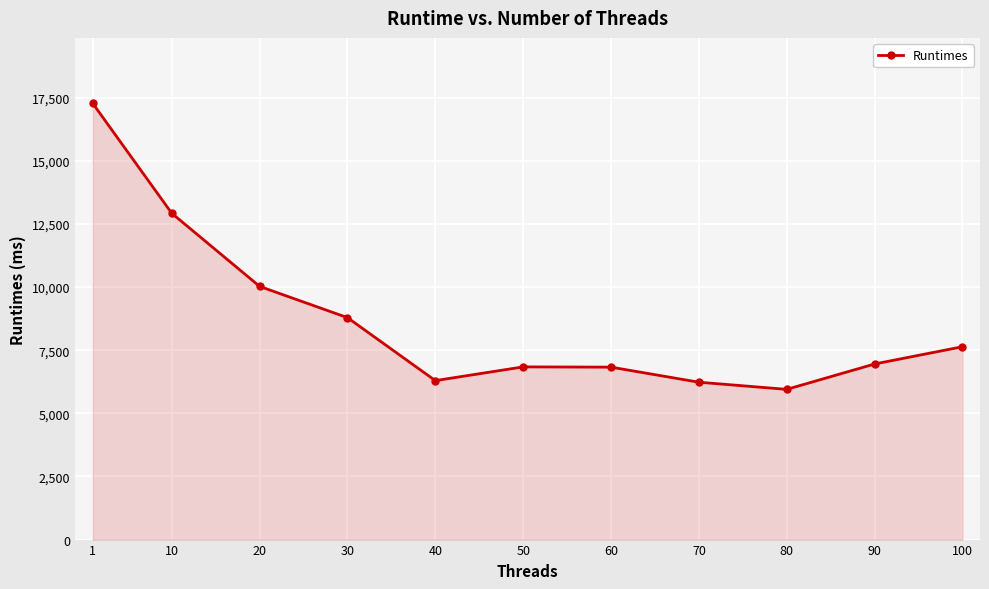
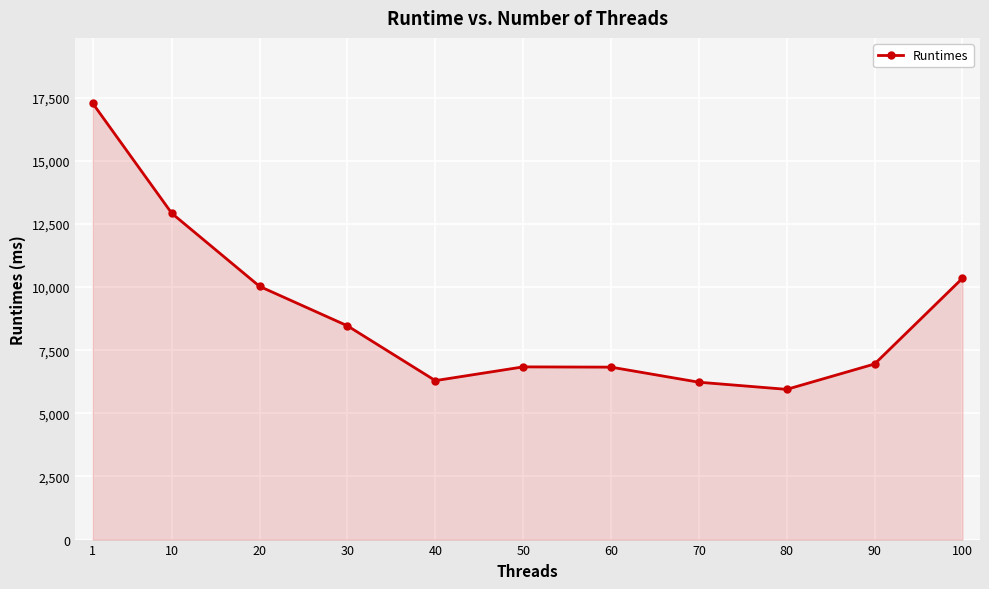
  {
    "1": "17,300",
    "10": "12,900",
    "20": "10,000",
-   "30": "8,800",
+   "30": "8,500",
    "40": "6,300",
    "50": "6,800",
    "60": "6,800",
    "70": "6,200",
    "80": "5,900",
    "90": "7,000",
-   "100": "7,600"
+   "100": "10,300"
  }
